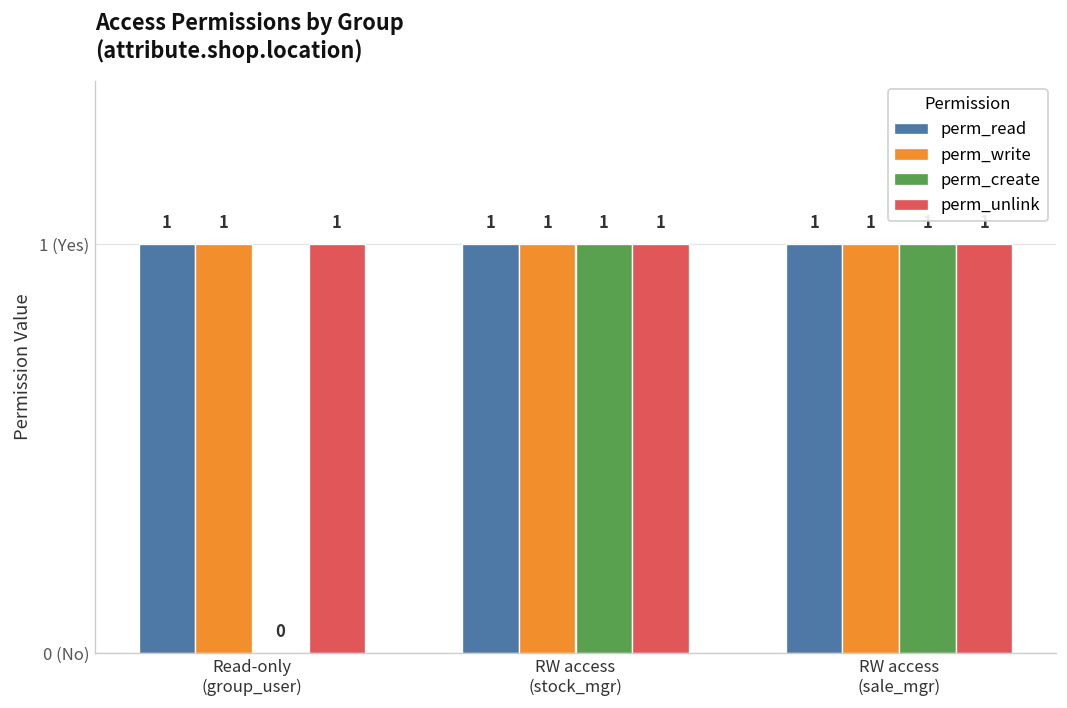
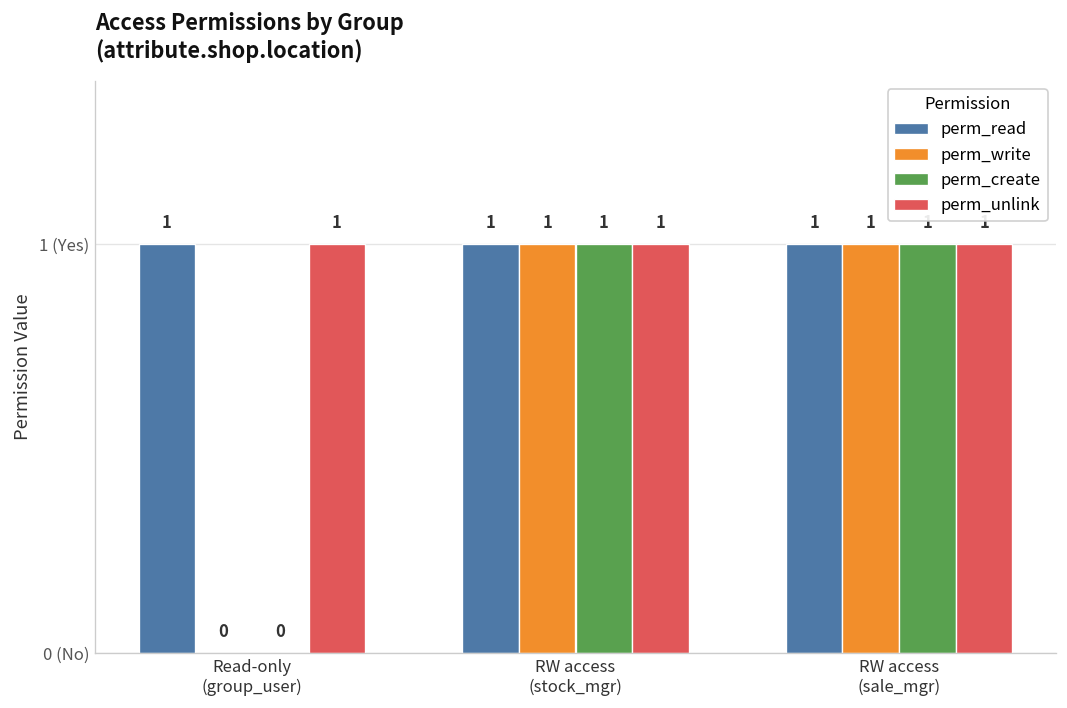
  {
    "perm_read": {
      "Read-only (group_user)": 1,
      "RW access (stock_mgr)": 1,
      "RW access (sale_mgr)": 1
    },
    "perm_write": {
-     "Read-only (group_user)": 1,
+     "Read-only (group_user)": 0,
      "RW access (stock_mgr)": 1,
      "RW access (sale_mgr)": 1
    },
    "perm_create": {
      "Read-only (group_user)": 0,
      "RW access (stock_mgr)": 1
    },
    "perm_unlink": {
      "Read-only (group_user)": 1,
      "RW access (stock_mgr)": 1
    }
  }
